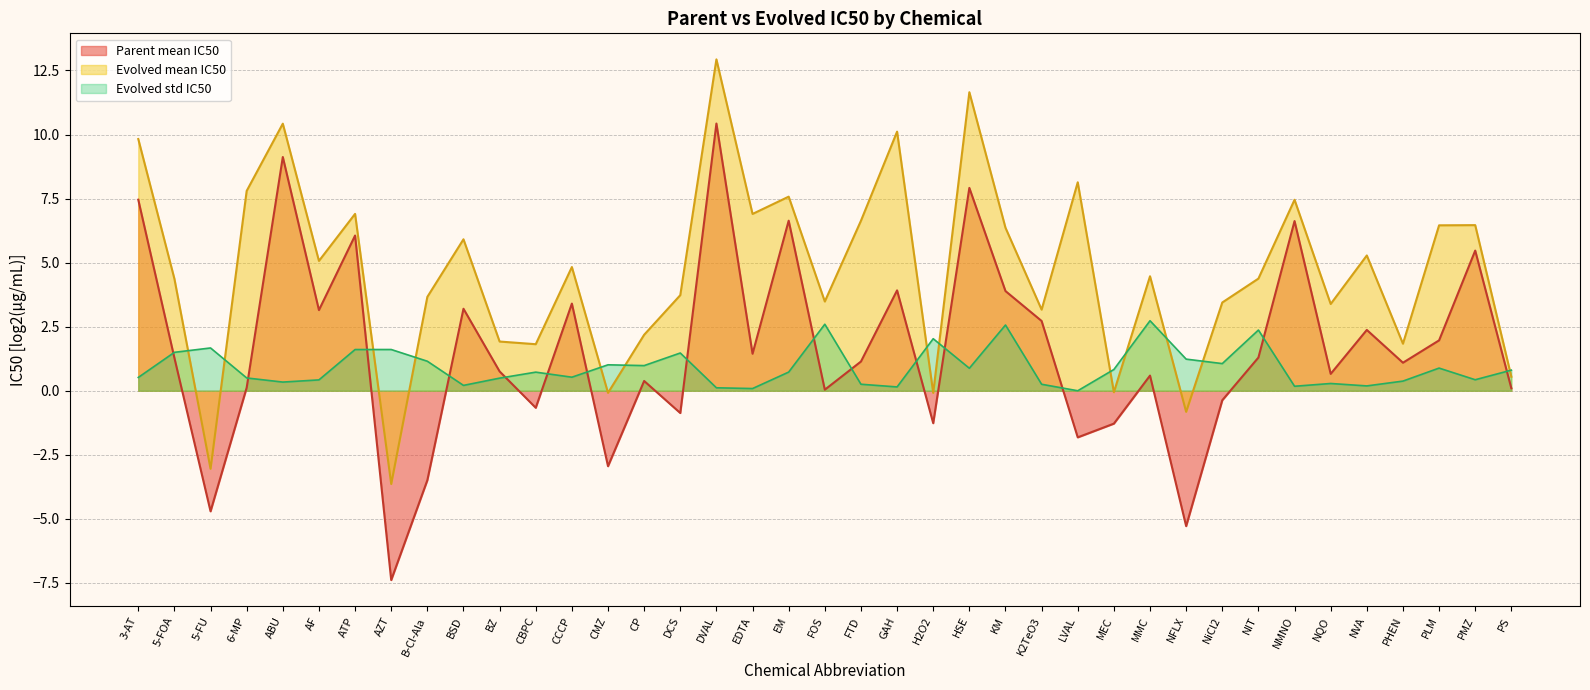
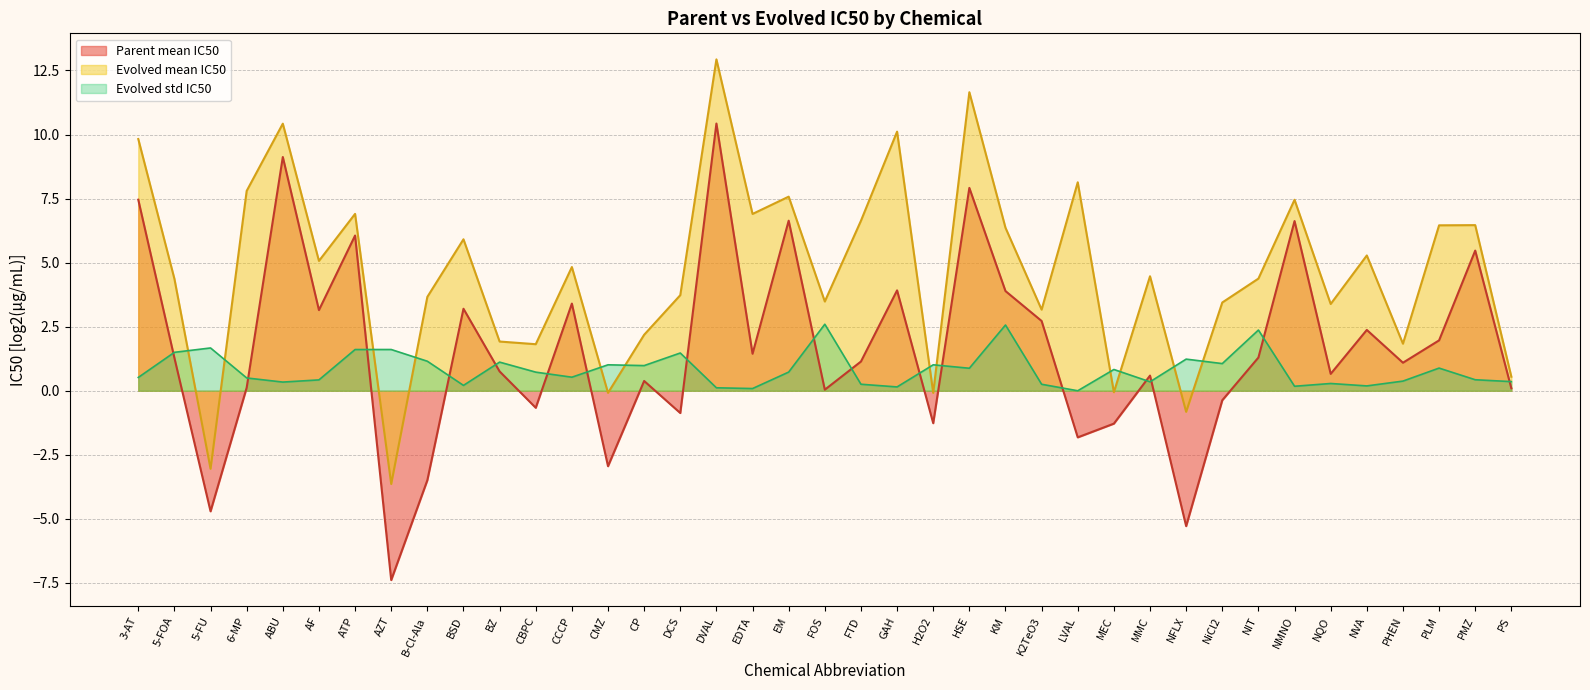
  {
    "Evolved std IC50": {
      "3-AT": 0.5,
      "5-FOA": 1.5,
      "5-FU": 1.7,
      "6-MP": 0.5,
      "ABU": 0.3,
      "AF": 0.4,
      "ATP": 1.6,
      "AZT": 1.6,
      "B-Cl-Ala": 1.2,
      "BSD": 0.2,
-     "BZ": 0.5,
+     "BZ": 1.1,
      "CBPC": 0.7,
      "CCCP": 0.5,
      "CMZ": 1.0,
      "CP": 1.0,
      "DCS": 1.5,
      "DVAL": 0.1,
      "EDTA": 0.1,
      "EM": 0.7,
      "FOS": 2.6,
      "FTD": 0.3,
      "GAH": 0.1,
-     "H2O2": 2.0,
+     "H2O2": 1.0,
      "HSE": 0.9,
      "KM": 2.6,
      "K2TeO3": 0.3,
      "MEC": 0.8,
-     "MMC": 2.7,
+     "MMC": 0.4,
      "NFLX": 1.2,
      "NiCl2": 1.1,
      "NIT": 2.4,
      "NMNO": 0.2,
      "NQO": 0.3,
      "NVA": 0.2,
      "PHEN": 0.4,
      "PLM": 0.9,
      "PMZ": 0.4,
-     "PS": 0.8
+     "PS": 0.4
    }
  }
